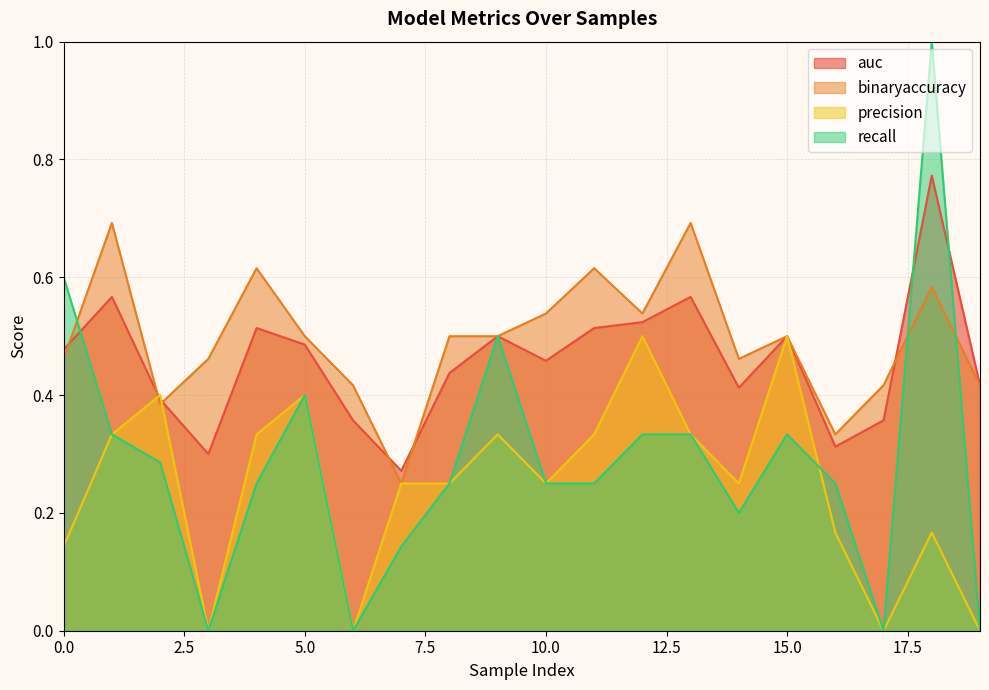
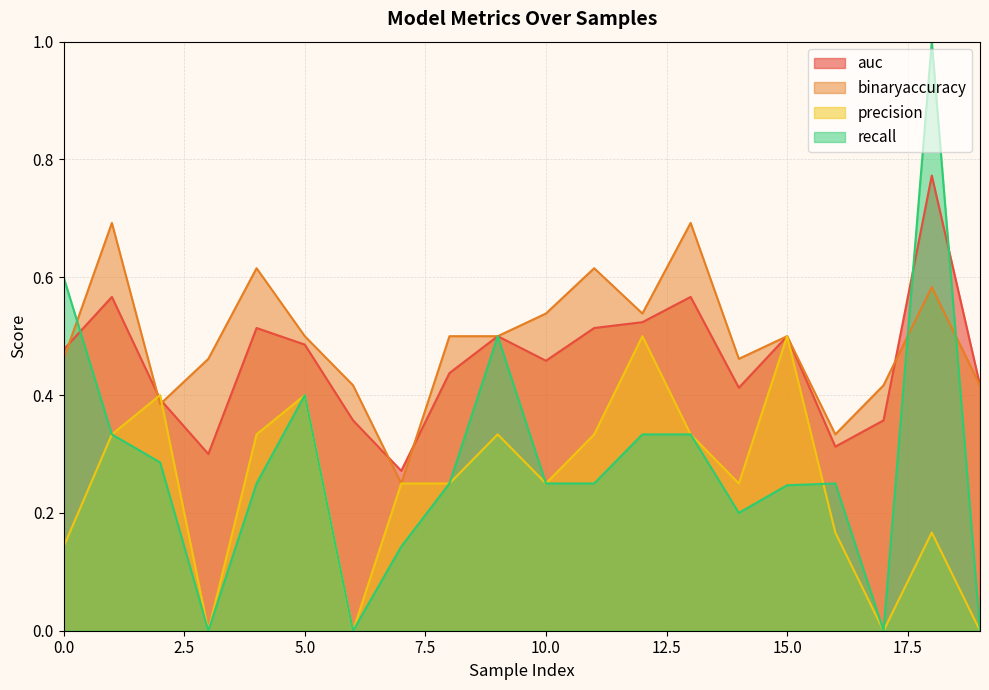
  {
    "recall": {
      "0.0": 0.60,
-     "15.0": 0.33
+     "15.0": 0.25
    }
  }
